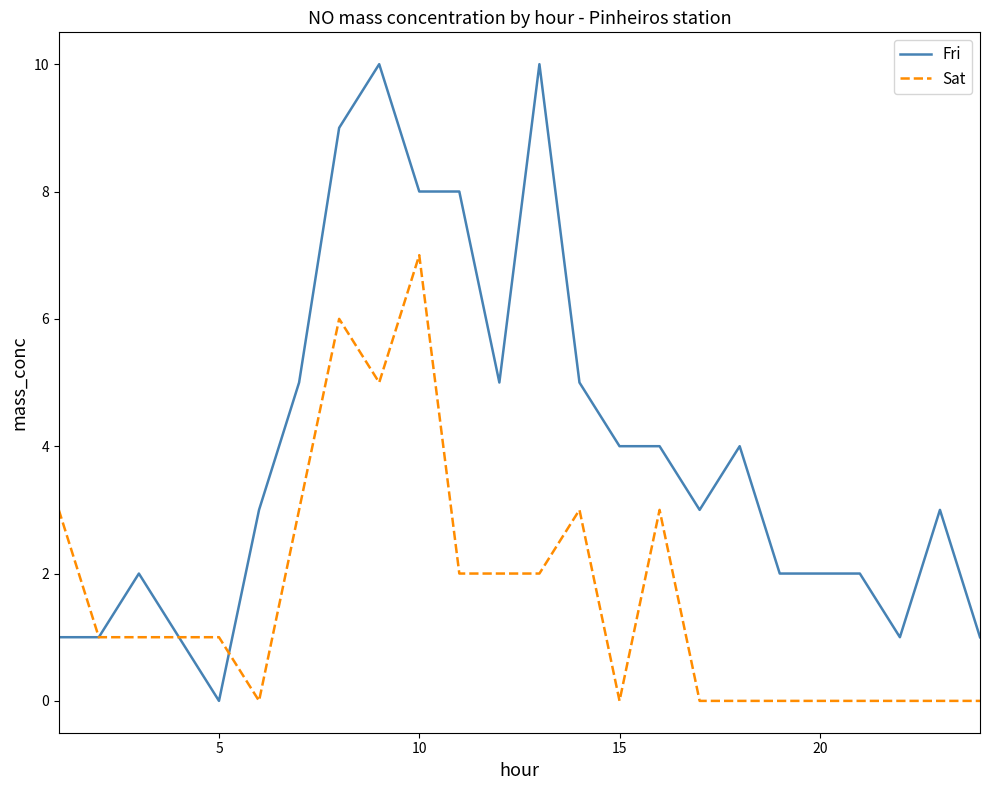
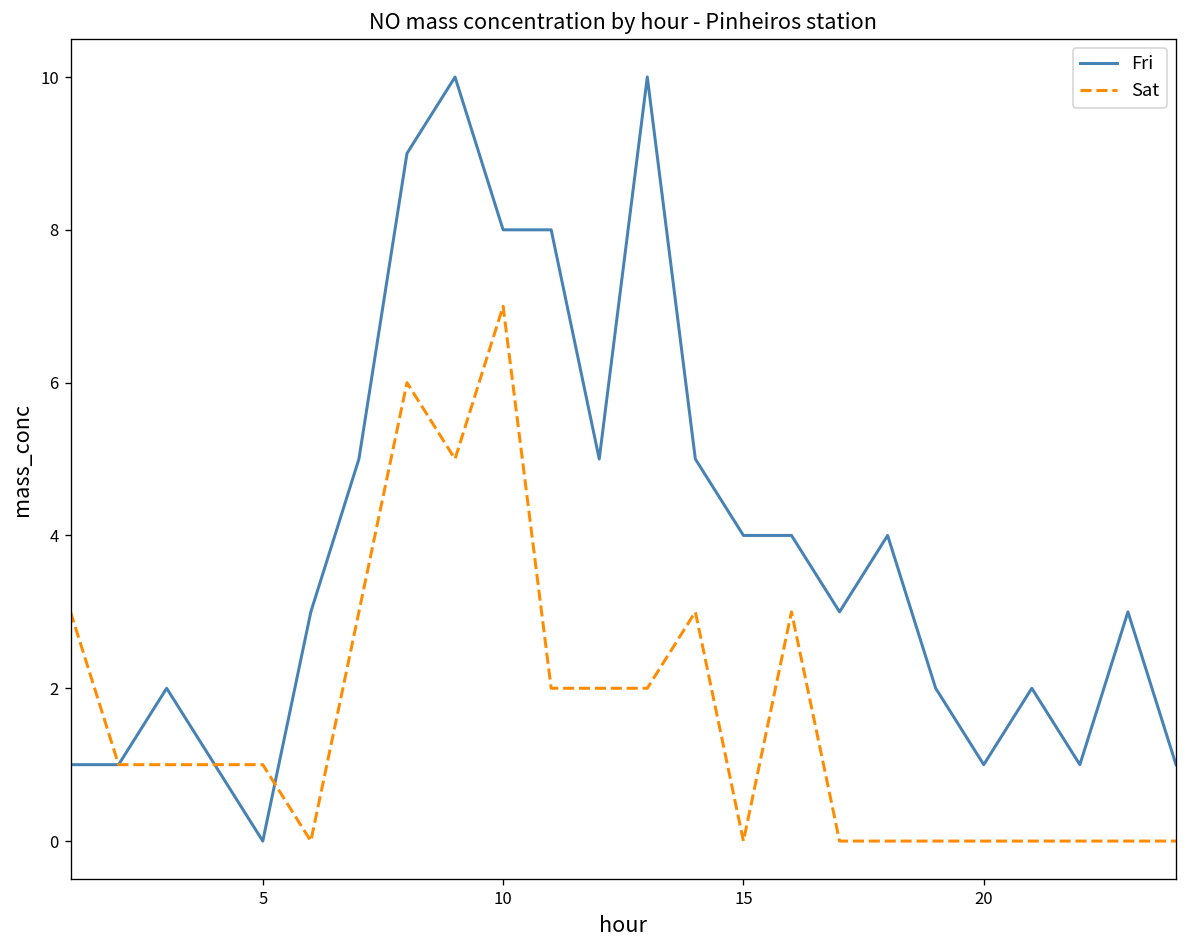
  {
    "Fri": {
      "5": 0,
      "10": 8,
      "15": 4,
-     "20": 2
+     "20": 1
    },
    "Sat": {
      "5": 1,
      "10": 7,
      "15": 0,
      "20": 0
    }
  }
